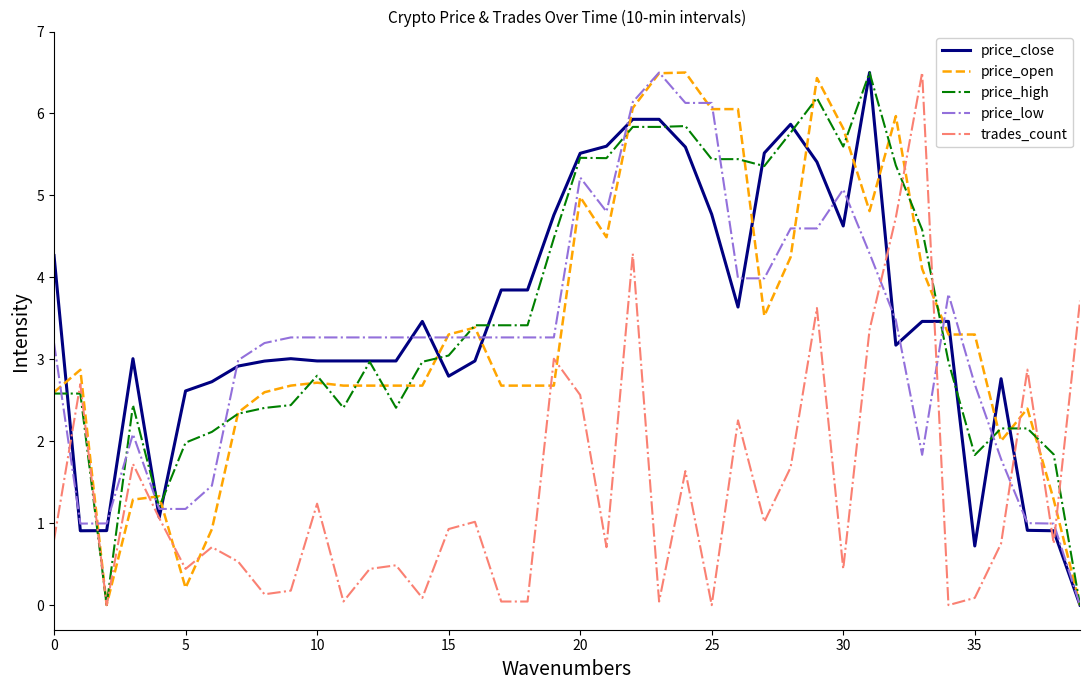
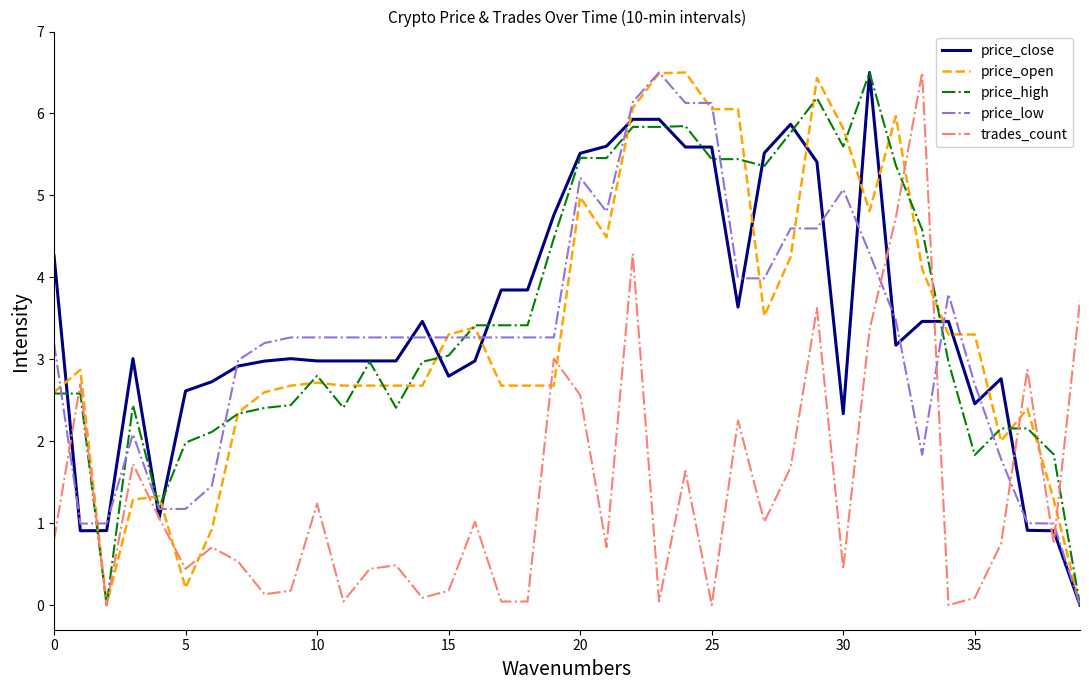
  {
    "price_close": {
      "0": 4.3,
      "5": 2.6,
      "10": 3.0,
      "15": 2.8,
      "20": 5.5,
-     "25": 4.8,
-     "30": 4.6,
-     "35": 0.7
+     "25": 5.6,
+     "30": 2.3,
+     "35": 2.5
    },
    "price_open": {
      "5": 0.2,
      "10": 2.7,
      "15": 3.3,
      "20": 5.0,
      "25": 6.1,
      "30": 5.8,
      "35": 3.3
    },
    "price_high": {
      "5": 2.0,
      "10": 2.8,
      "15": 3.0,
      "20": 5.5,
      "25": 5.4,
      "30": 5.6,
      "35": 1.8
    },
    "price_low": {
      "0": 3.2,
      "5": 1.2,
      "10": 3.3,
      "15": 3.3,
      "20": 5.2,
      "25": 6.1,
      "30": 5.1,
      "35": 2.7
    },
    "trades_count": {
      "0": 0.8,
      "5": 0.4,
      "10": 1.2,
-     "15": 0.9,
+     "15": 0.2,
      "20": 2.6,
      "25": 0.0,
      "30": 0.4,
      "35": 0.1
    }
  }
